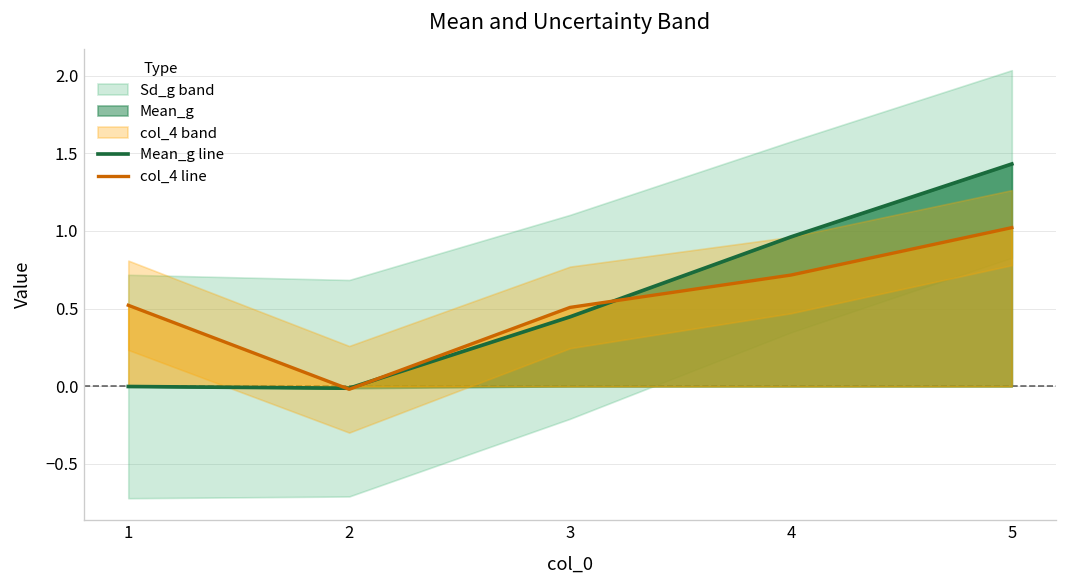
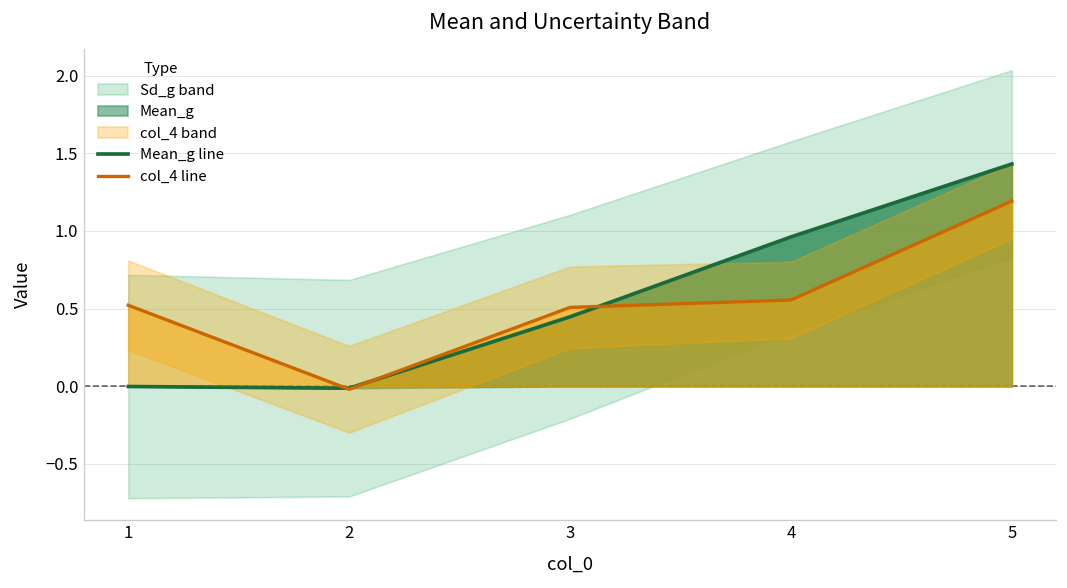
  {
    "col_4 line": {
-     "4": 0.72,
-     "5": 1.02
+     "4": 0.56,
+     "5": 1.19
    }
  }
